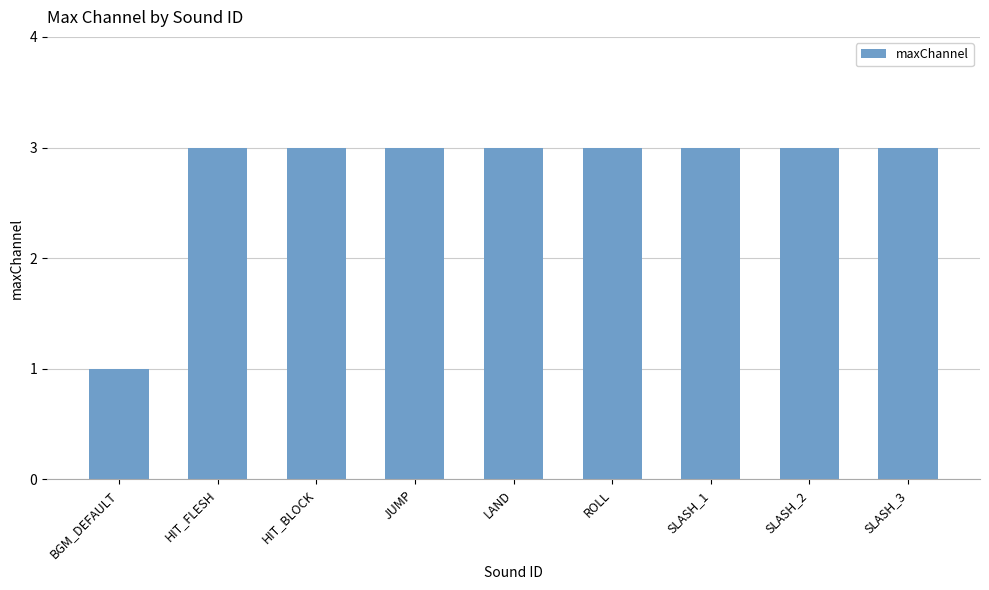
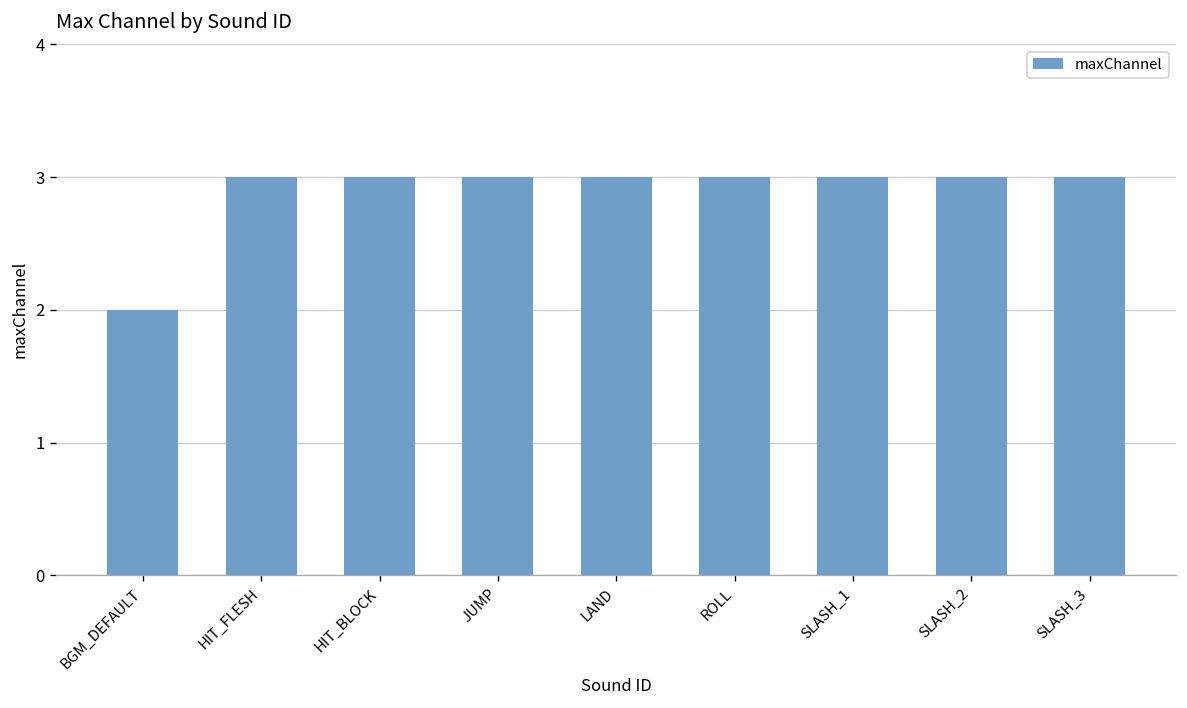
  {
-   "BGM_DEFAULT": 1,
+   "BGM_DEFAULT": 2,
    "HIT_FLESH": 3,
    "HIT_BLOCK": 3,
    "JUMP": 3,
    "LAND": 3,
    "ROLL": 3,
    "SLASH_1": 3,
    "SLASH_2": 3,
    "SLASH_3": 3
  }
